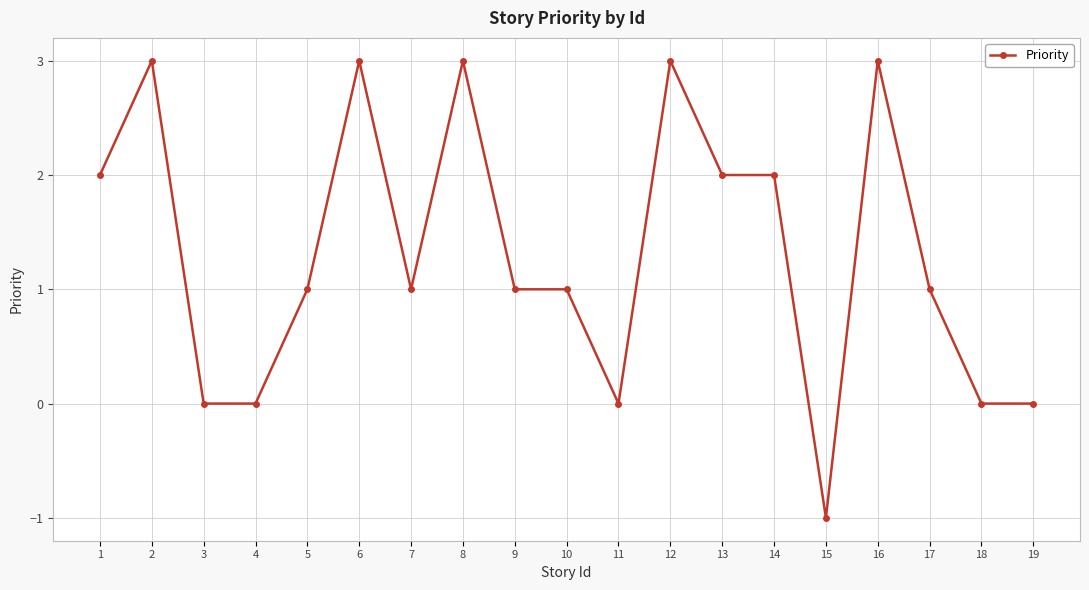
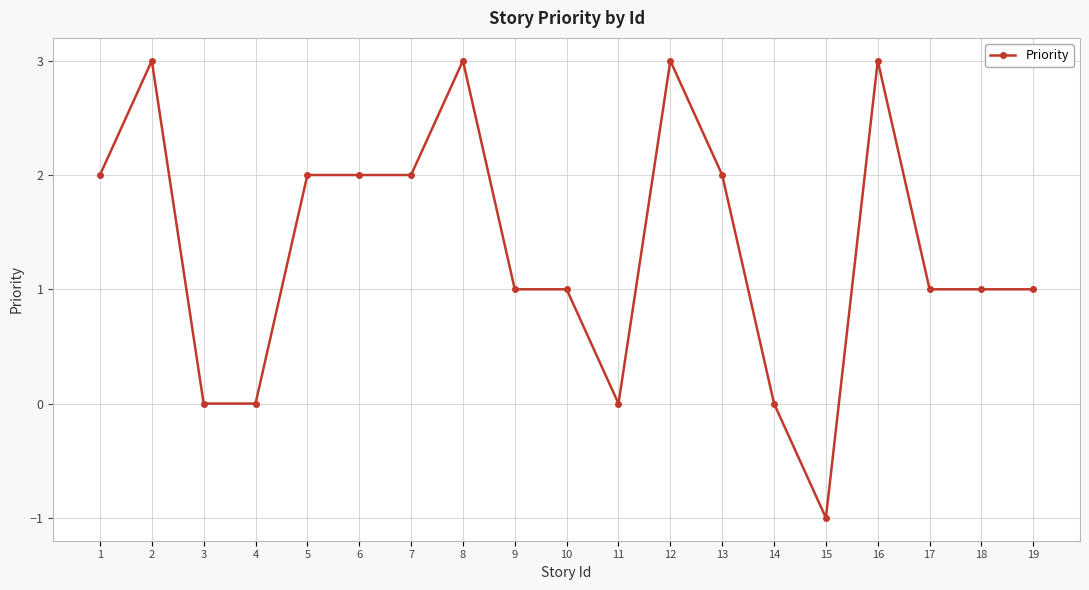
  {
    "1": 2,
    "2": 3,
    "3": 0,
    "4": 0,
-   "5": 1,
-   "6": 3,
-   "7": 1,
+   "5": 2,
+   "6": 2,
+   "7": 2,
    "8": 3,
    "9": 1,
    "10": 1,
    "11": 0,
    "12": 3,
    "13": 2,
-   "14": 2,
+   "14": 0,
    "15": -1,
    "16": 3,
    "17": 1,
-   "18": 0,
-   "19": 0
+   "18": 1,
+   "19": 1
  }
